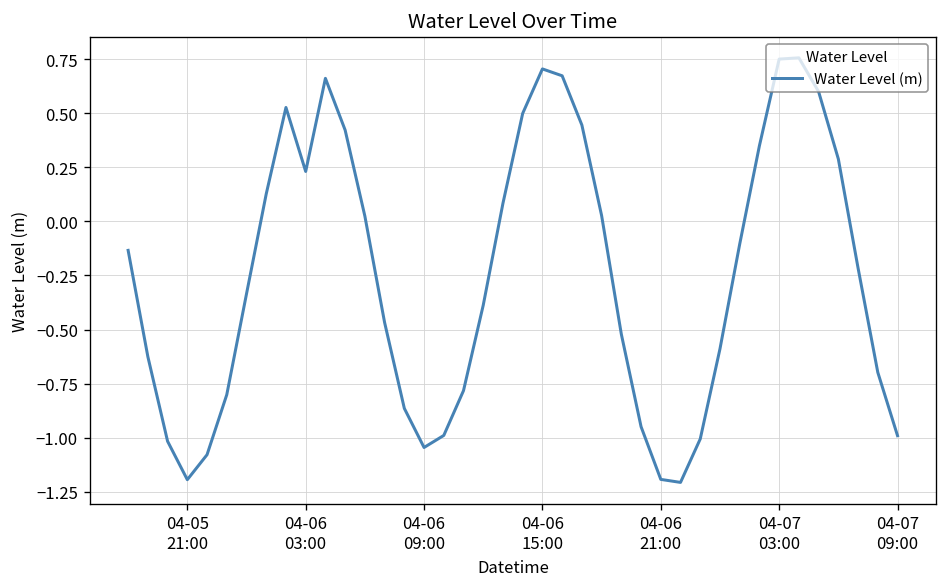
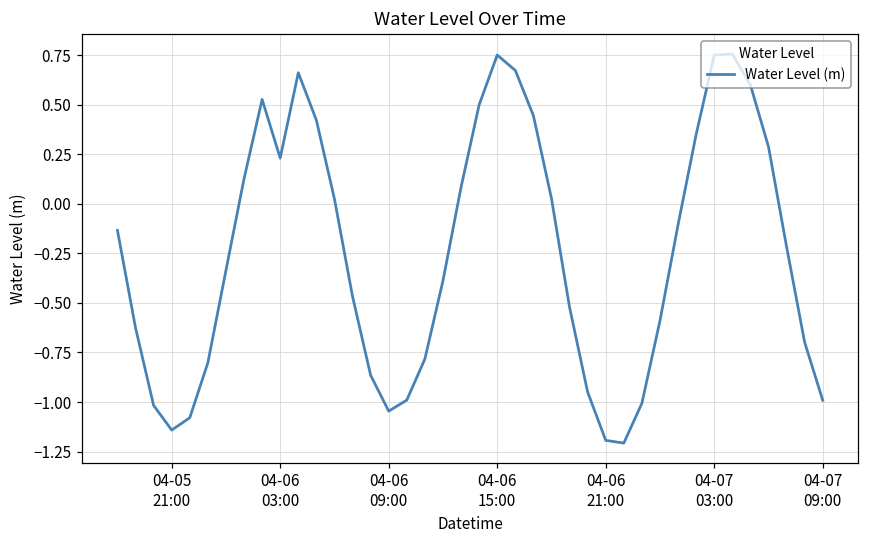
  {
-   "04-05 21:00": -1.19,
+   "04-05 21:00": -1.14,
    "04-06 03:00": 0.23,
    "04-06 09:00": -1.05,
-   "04-06 15:00": 0.71,
+   "04-06 15:00": 0.75,
    "04-06 21:00": -1.19,
    "04-07 09:00": -0.99
  }
